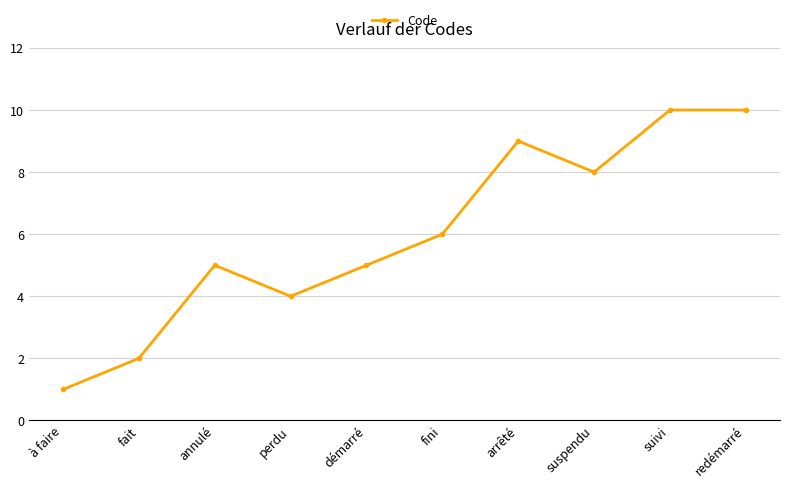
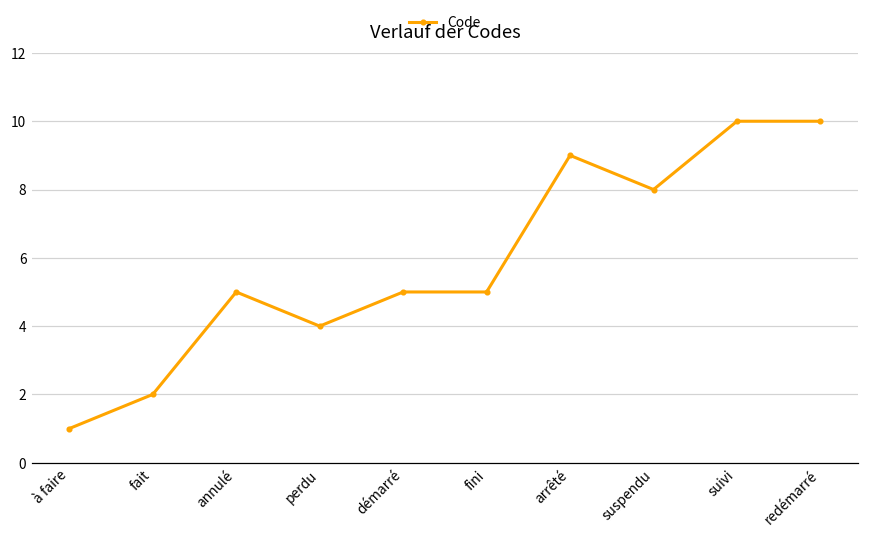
  {
    "à faire": 1,
    "fait": 2,
    "annulé": 5,
    "perdu": 4,
    "démarré": 5,
-   "fini": 6,
+   "fini": 5,
    "arrêté": 9,
    "suspendu": 8,
    "suivi": 10,
    "redémarré": 10
  }
